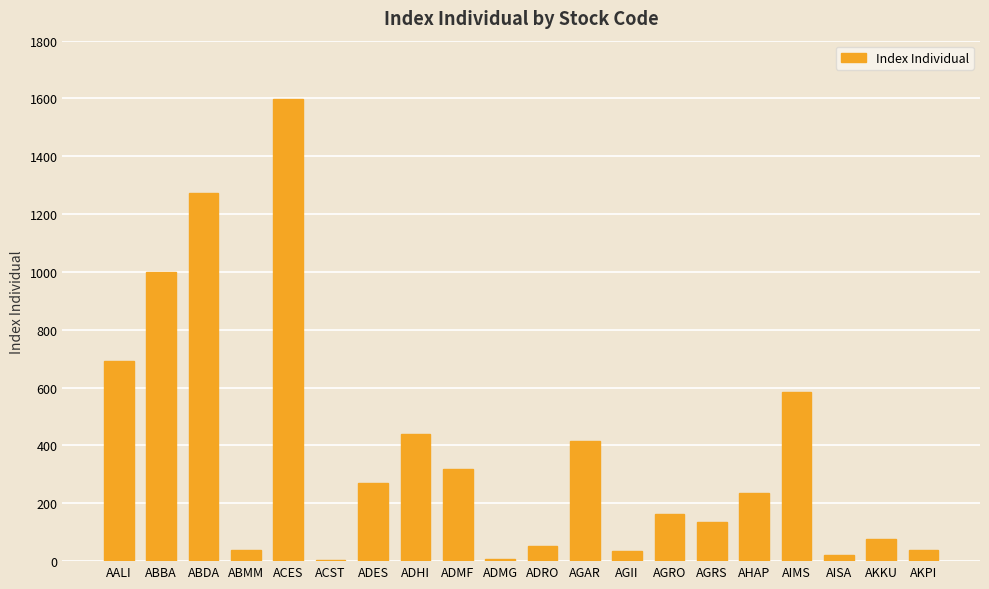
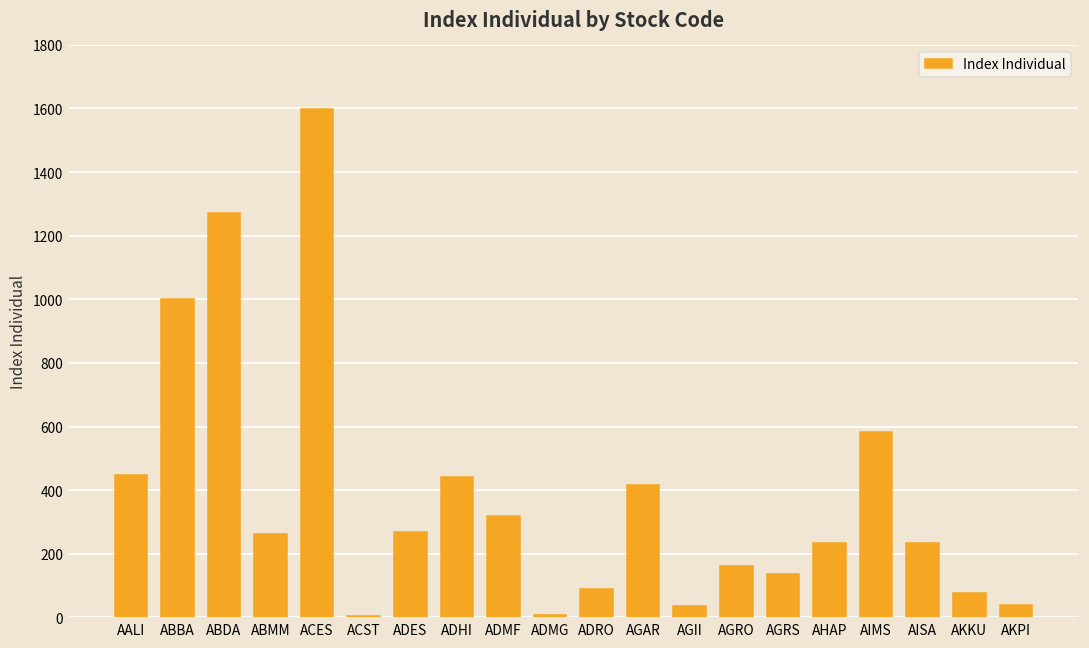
  {
-   "AALI": 690,
+   "AALI": 450,
    "ABBA": 1000,
    "ABDA": 1270,
-   "ABMM": 40,
+   "ABMM": 260,
    "ACES": 1600,
    "ADES": 270,
    "ADHI": 440,
    "ADMF": 320,
-   "ADRO": 50,
+   "ADRO": 90,
    "AGAR": 420,
    "AGII": 40,
    "AGRO": 160,
    "AGRS": 140,
    "AHAP": 240,
    "AIMS": 580,
-   "AISA": 20,
+   "AISA": 230,
    "AKKU": 80,
    "AKPI": 40
  }
